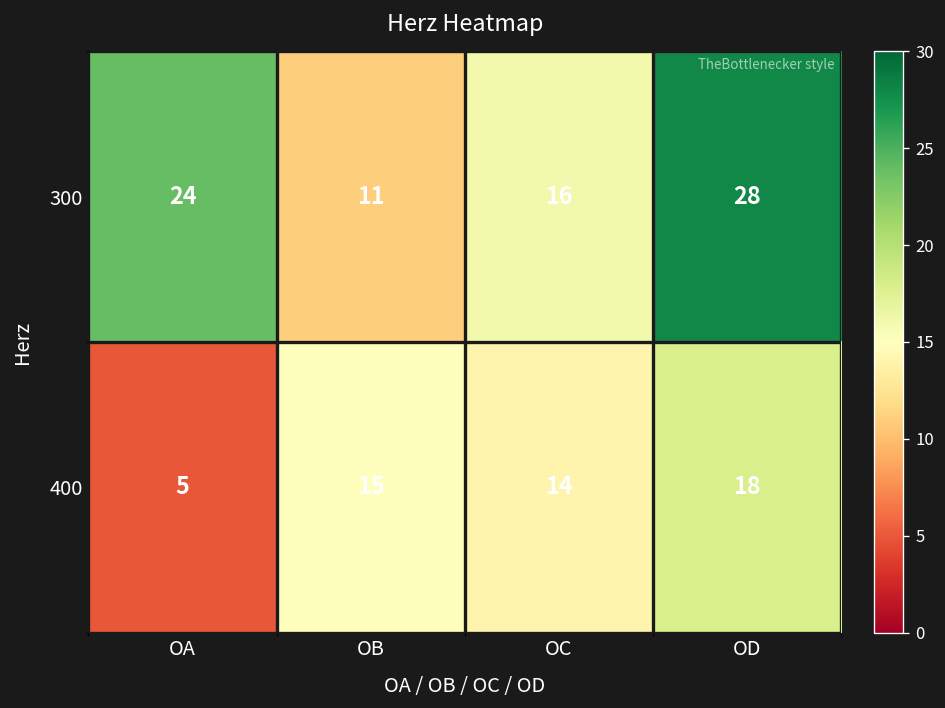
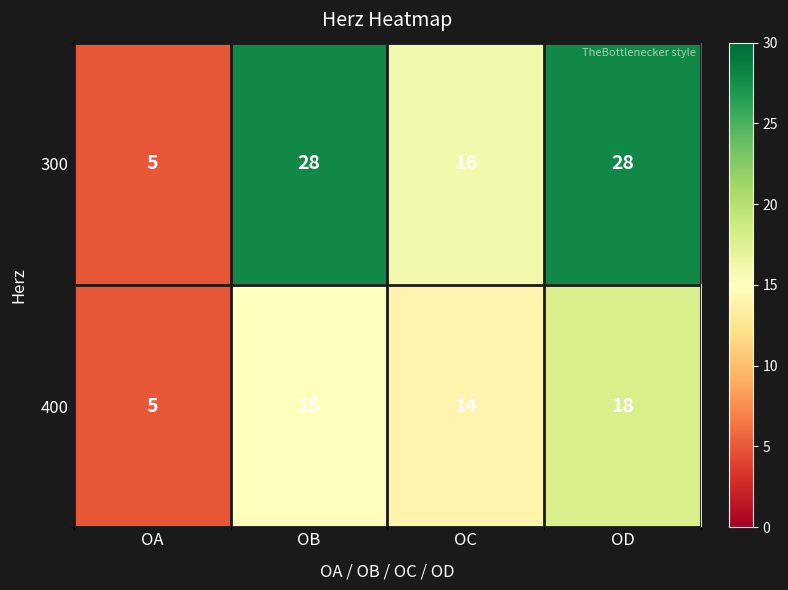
  {
    "300": {
-     "OA": 24,
-     "OB": 11,
+     "OA": 5,
+     "OB": 28,
      "OC": 16
    },
    "400": {
      "OA": 5,
      "OB": 15,
      "OC": 14,
      "OD": 18
    }
  }
